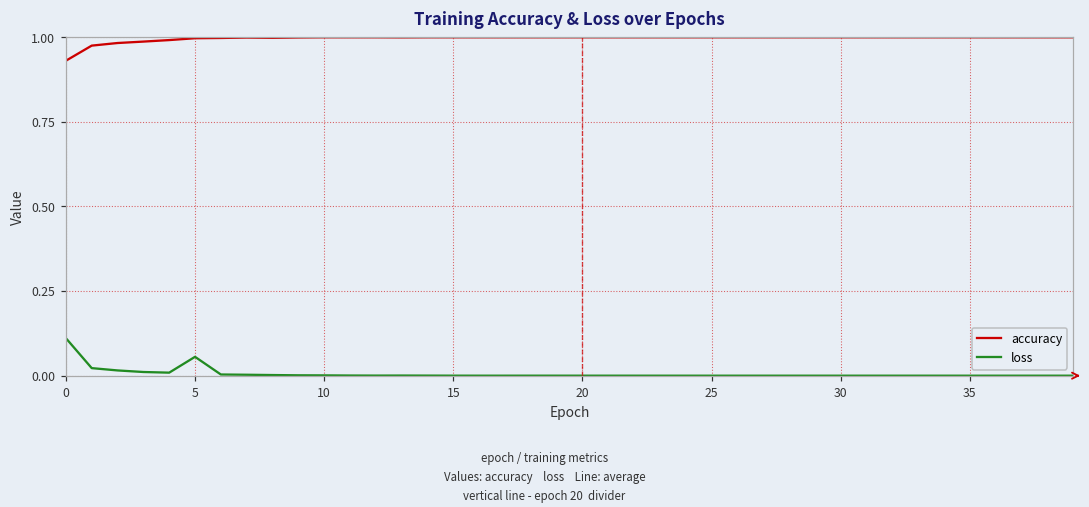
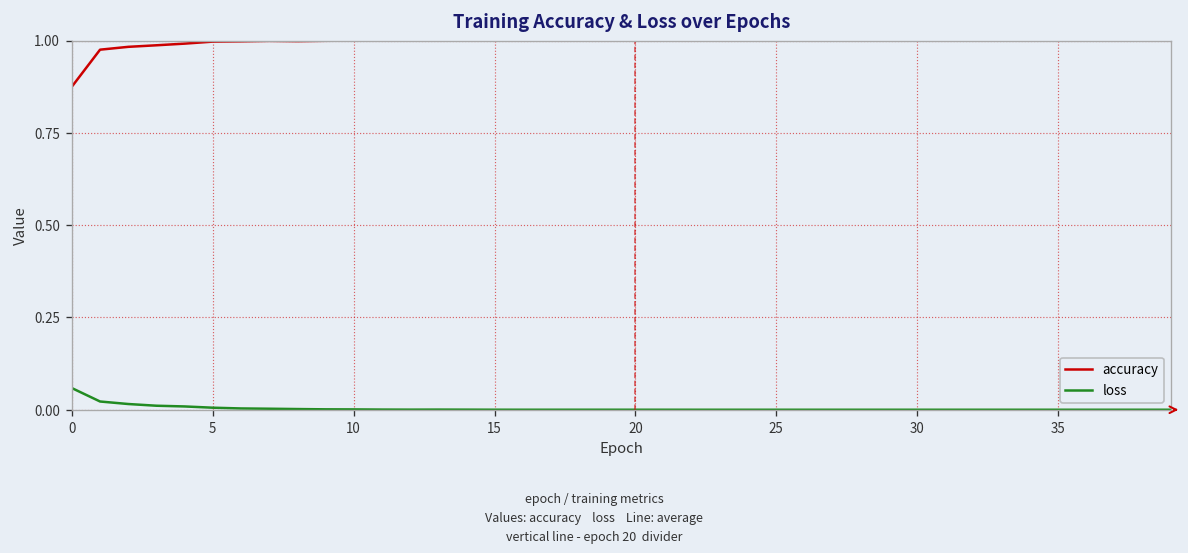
  {
    "accuracy": {
-     "0": 0.93,
+     "0": 0.88,
      "5": 1.00,
      "10": 1.00,
      "15": 1.00,
      "20": 1.00,
      "25": 1.00,
      "30": 1.00,
      "35": 1.00
    },
    "loss": {
-     "0": 0.11,
-     "5": 0.06,
+     "0": 0.06,
+     "5": 0.01,
      "10": 0.00,
      "15": 0.00,
      "20": 0.00,
      "25": 0.00,
      "30": 0.00,
      "35": 0.00
    }
  }
